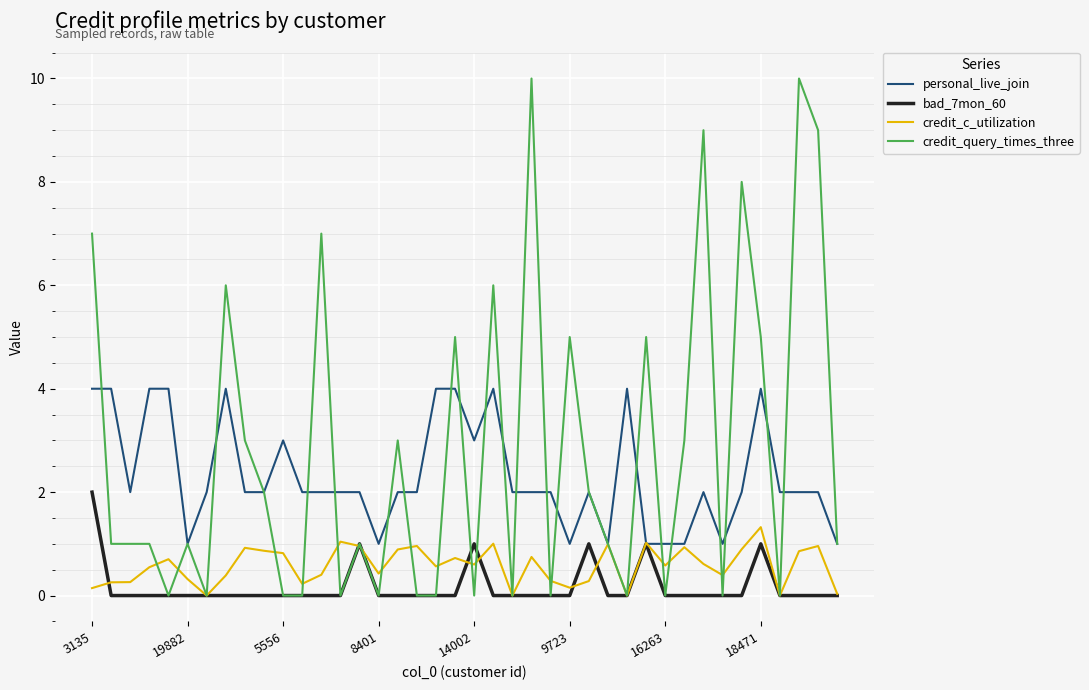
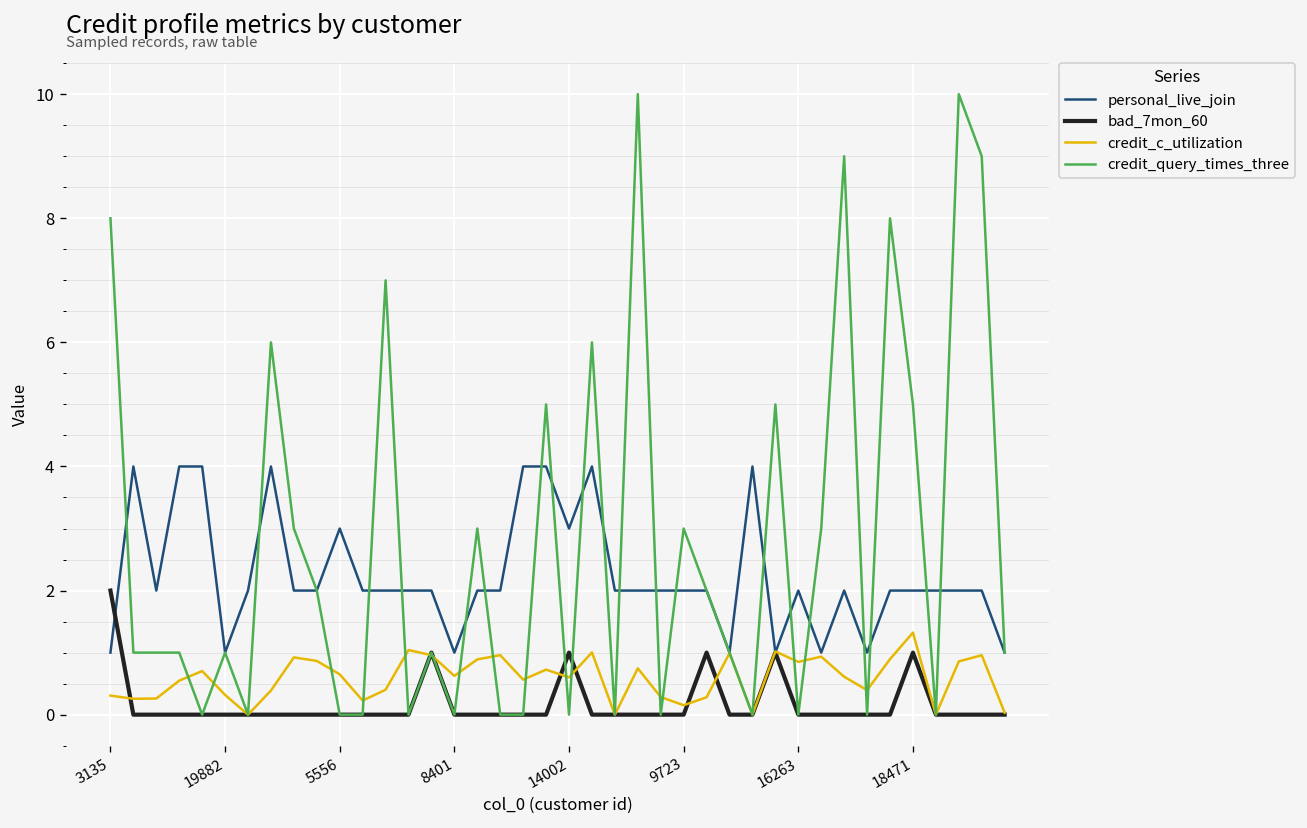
  {
    "personal_live_join": {
-     "3135": 4,
+     "3135": 1,
      "5556": 3,
      "8401": 1,
      "14002": 3,
-     "9723": 1,
-     "16263": 1,
-     "18471": 4
+     "9723": 2,
+     "16263": 2,
+     "18471": 2
    },
    "bad_7mon_60": {
      "3135": 2.0,
      "19882": 0.0,
      "14002": 1.0,
      "9723": 0.0,
      "18471": 1.0
    },
    "credit_c_utilization": {
-     "3135": 0.1,
+     "3135": 0.3,
      "19882": 0.3,
-     "5556": 0.8,
-     "8401": 0.4,
+     "5556": 0.7,
+     "8401": 0.6,
      "14002": 0.6,
      "9723": 0.2,
-     "16263": 0.6,
+     "16263": 0.9,
      "18471": 1.3
    },
    "credit_query_times_three": {
-     "3135": 7,
+     "3135": 8,
      "14002": 0,
-     "9723": 5,
+     "9723": 3,
      "18471": 5
    }
  }
